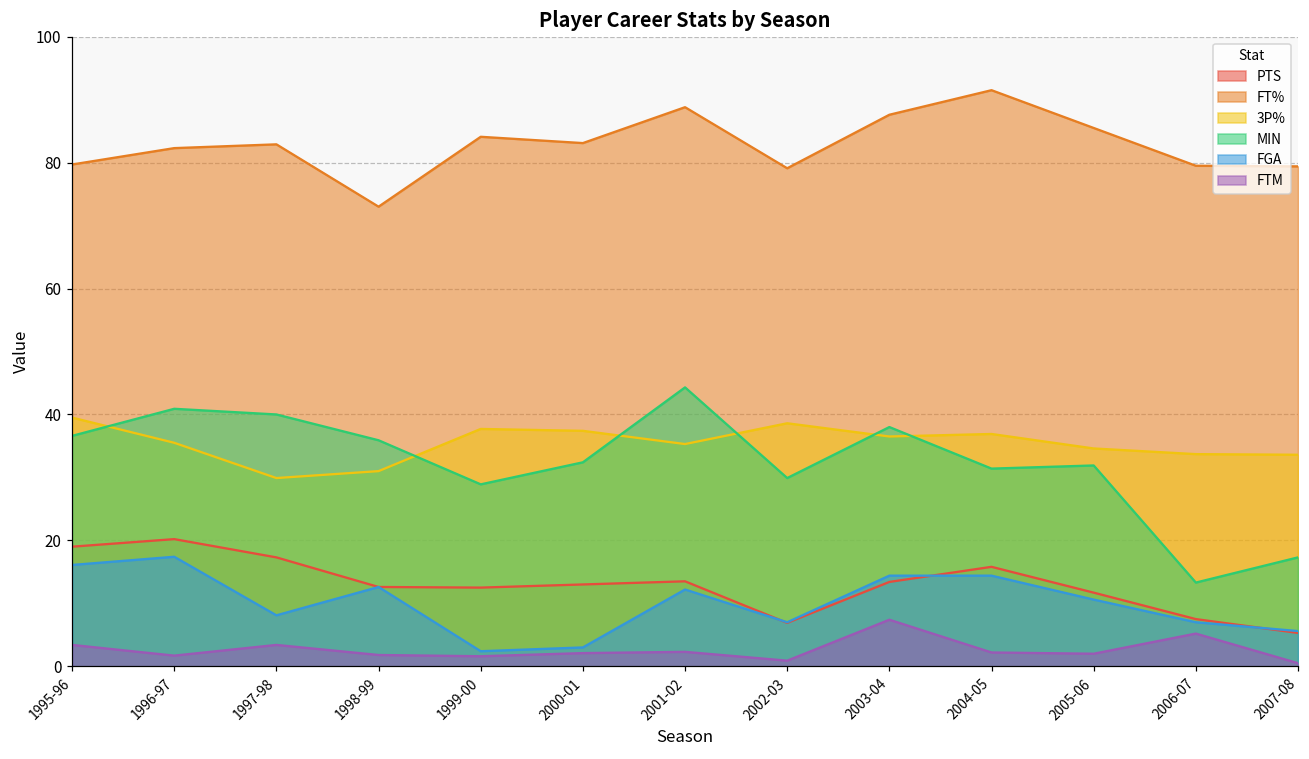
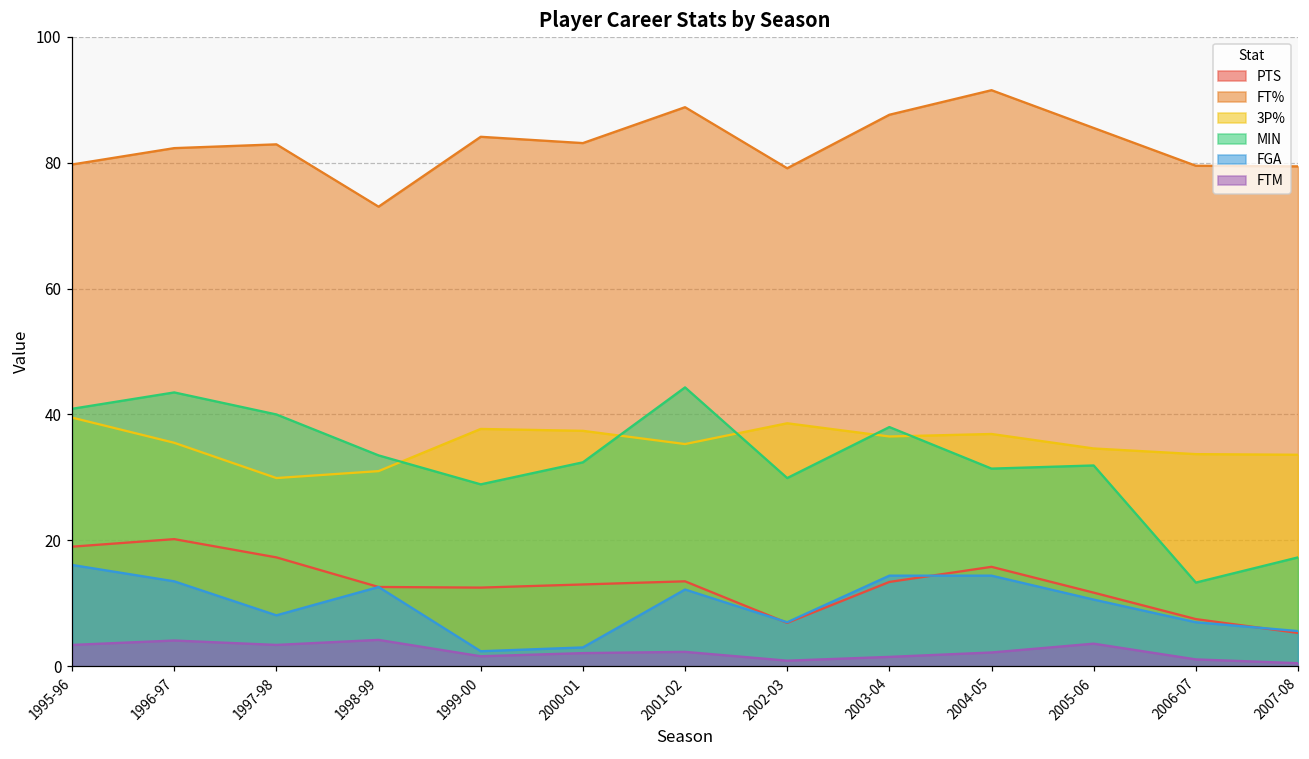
  {
    "MIN": {
-     "1995-96": 37,
-     "1996-97": 41,
+     "1995-96": 41,
+     "1996-97": 44,
      "1997-98": 40,
-     "1998-99": 36,
+     "1998-99": 34,
      "1999-00": 29,
      "2000-01": 32,
      "2001-02": 44,
      "2002-03": 30,
      "2003-04": 38,
      "2004-05": 31,
      "2005-06": 32,
      "2006-07": 13,
      "2007-08": 17
    },
    "FGA": {
      "1995-96": 16,
-     "1996-97": 17,
+     "1996-97": 14,
      "1997-98": 8,
      "1999-00": 2,
      "2000-01": 3,
      "2001-02": 12,
      "2003-04": 14,
      "2004-05": 14,
      "2005-06": 11,
      "2006-07": 7
    },
    "FTM": {
      "1995-96": 3,
-     "1996-97": 2,
+     "1996-97": 4,
      "1997-98": 3,
-     "1998-99": 2,
+     "1998-99": 4,
      "1999-00": 2,
      "2000-01": 2,
      "2001-02": 2,
      "2002-03": 1,
-     "2003-04": 7,
+     "2003-04": 2,
      "2004-05": 2,
-     "2005-06": 2,
-     "2006-07": 5,
+     "2005-06": 4,
+     "2006-07": 1,
      "2007-08": 1
    }
  }
